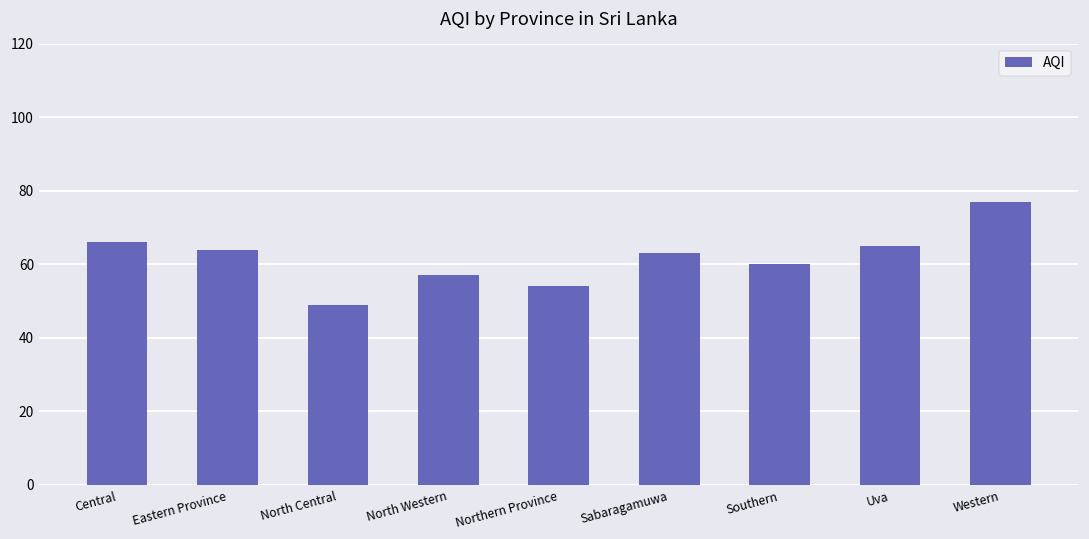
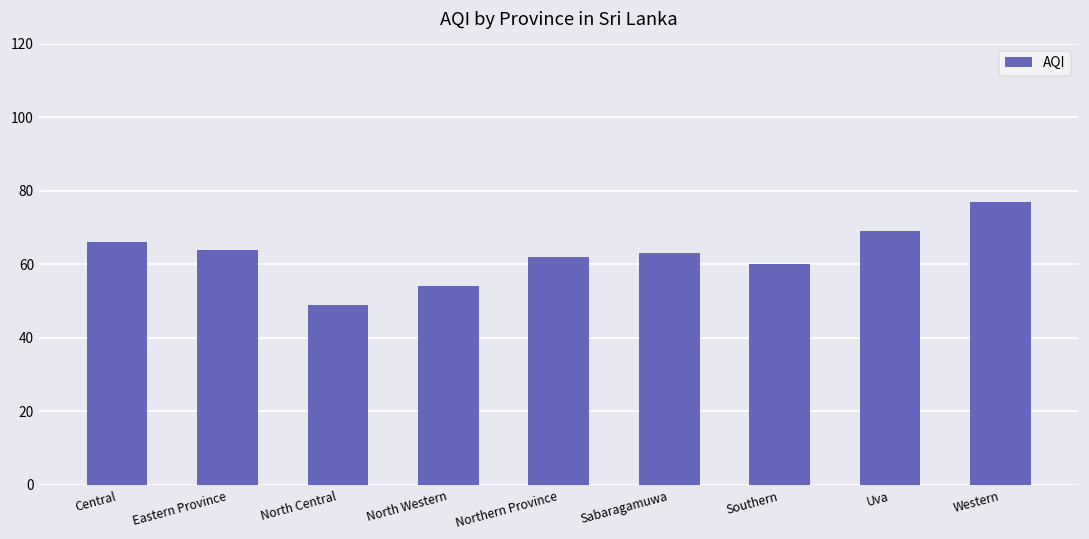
  {
    "Central": 66,
    "Eastern Province": 64,
    "North Central": 49,
-   "North Western": 57,
-   "Northern Province": 54,
+   "North Western": 54,
+   "Northern Province": 62,
    "Sabaragamuwa": 63,
    "Southern": 60,
-   "Uva": 65,
+   "Uva": 69,
    "Western": 77
  }
